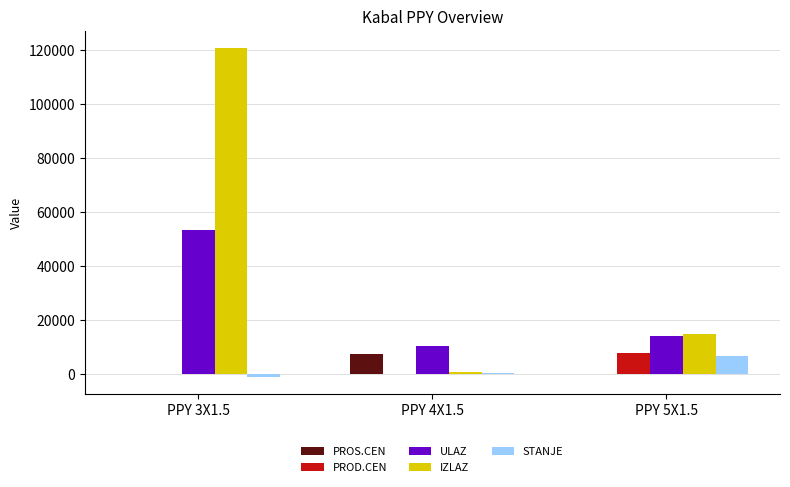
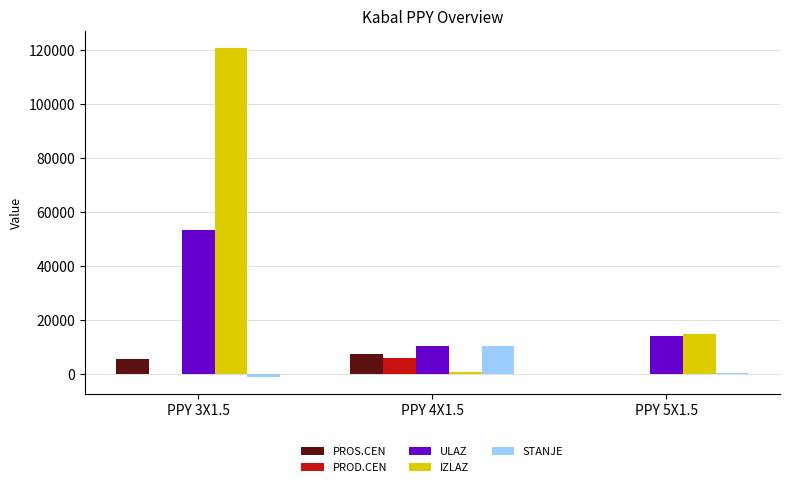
  {
    "PROS.CEN": {
-     "PPY 3X1.5": 0,
+     "PPY 3X1.5": 6000,
      "PPY 4X1.5": 7000
    },
    "PROD.CEN": {
-     "PPY 4X1.5": 0,
-     "PPY 5X1.5": 8000
+     "PPY 4X1.5": 6000,
+     "PPY 5X1.5": 0
    },
    "ULAZ": {
      "PPY 3X1.5": 53000,
      "PPY 4X1.5": 10000,
      "PPY 5X1.5": 14000
    },
    "IZLAZ": {
      "PPY 3X1.5": 121000,
      "PPY 5X1.5": 15000
    },
    "STANJE": {
      "PPY 3X1.5": -1000,
-     "PPY 4X1.5": 0,
-     "PPY 5X1.5": 7000
+     "PPY 4X1.5": 10000,
+     "PPY 5X1.5": 0
    }
  }
